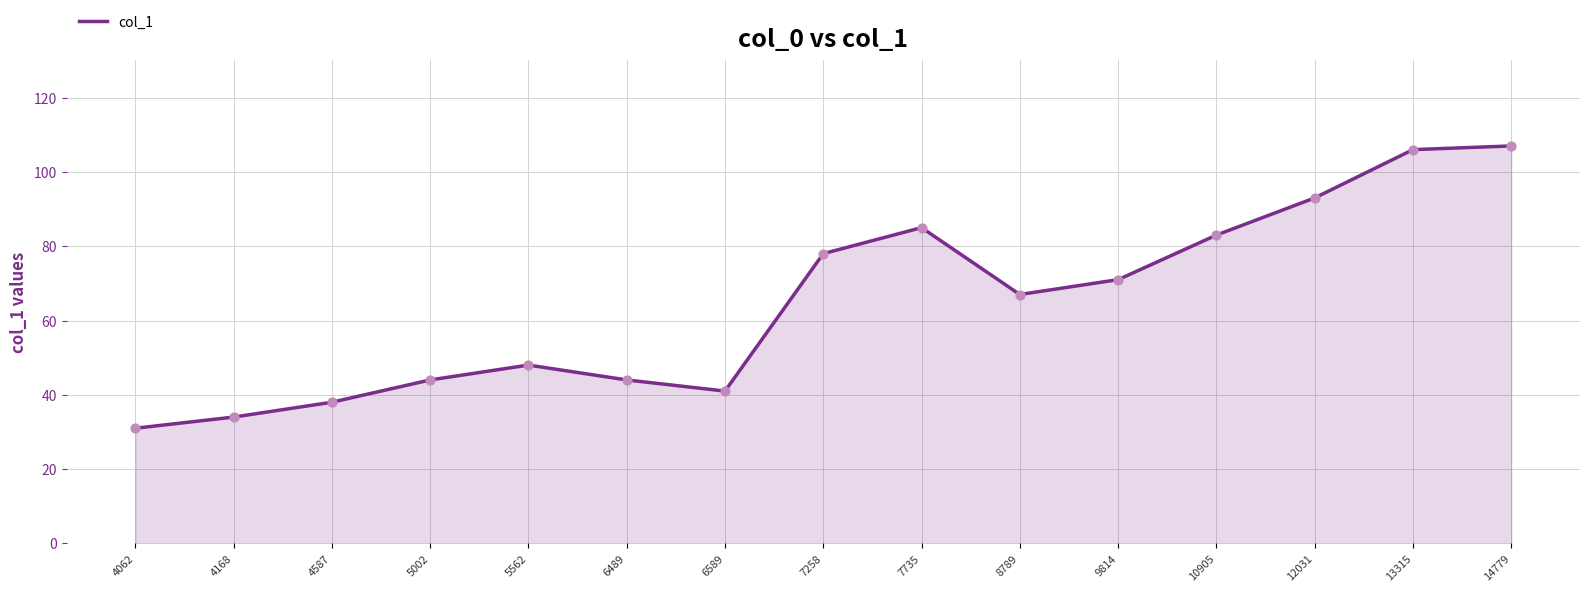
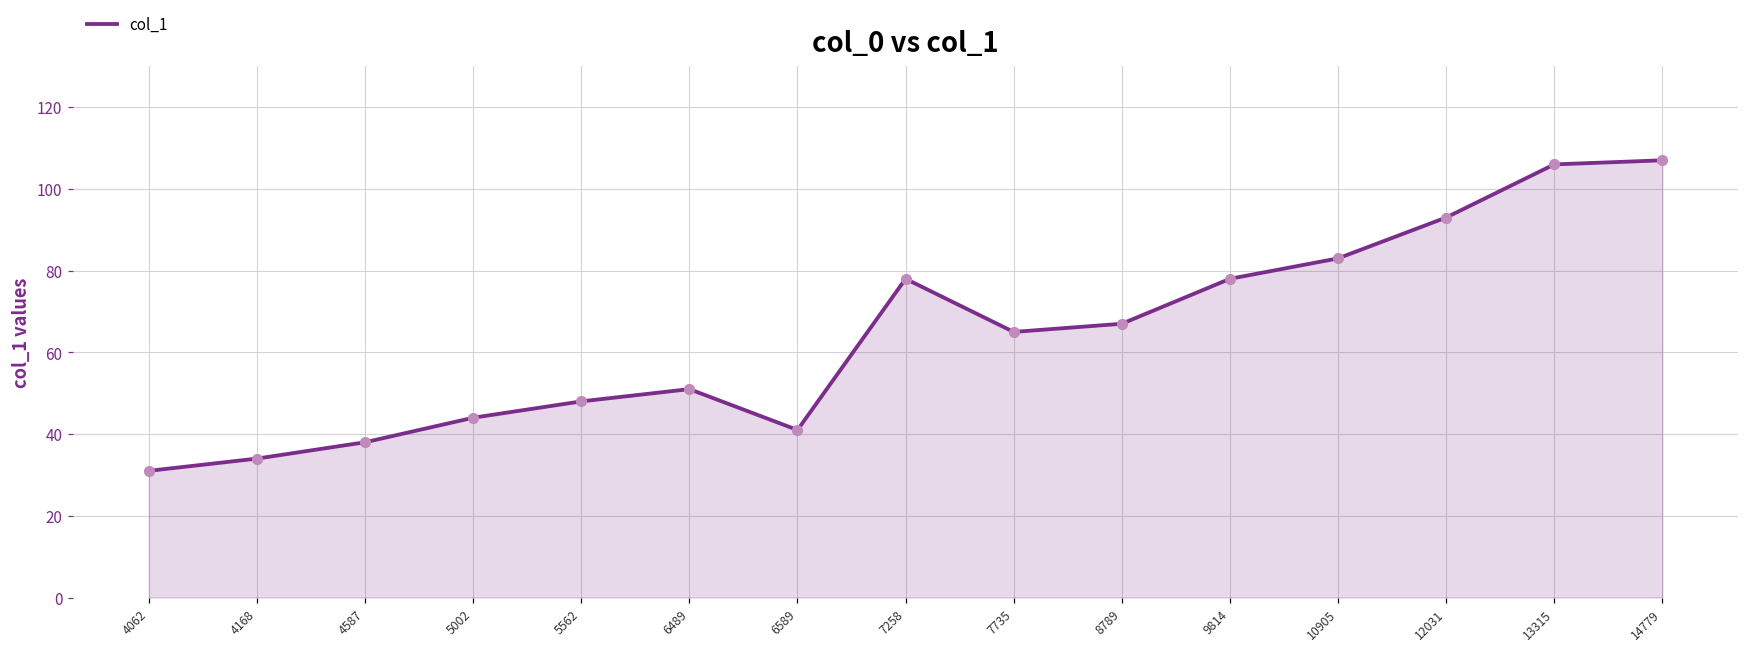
  {
    "4062": 31,
    "4168": 34,
    "4587": 38,
    "5002": 44,
    "5562": 48,
-   "6489": 44,
+   "6489": 51,
    "6589": 41,
    "7258": 78,
-   "7735": 85,
+   "7735": 65,
    "8789": 67,
-   "9814": 71,
+   "9814": 78,
    "10905": 83,
    "12031": 93,
    "13315": 106,
    "14779": 107
  }
